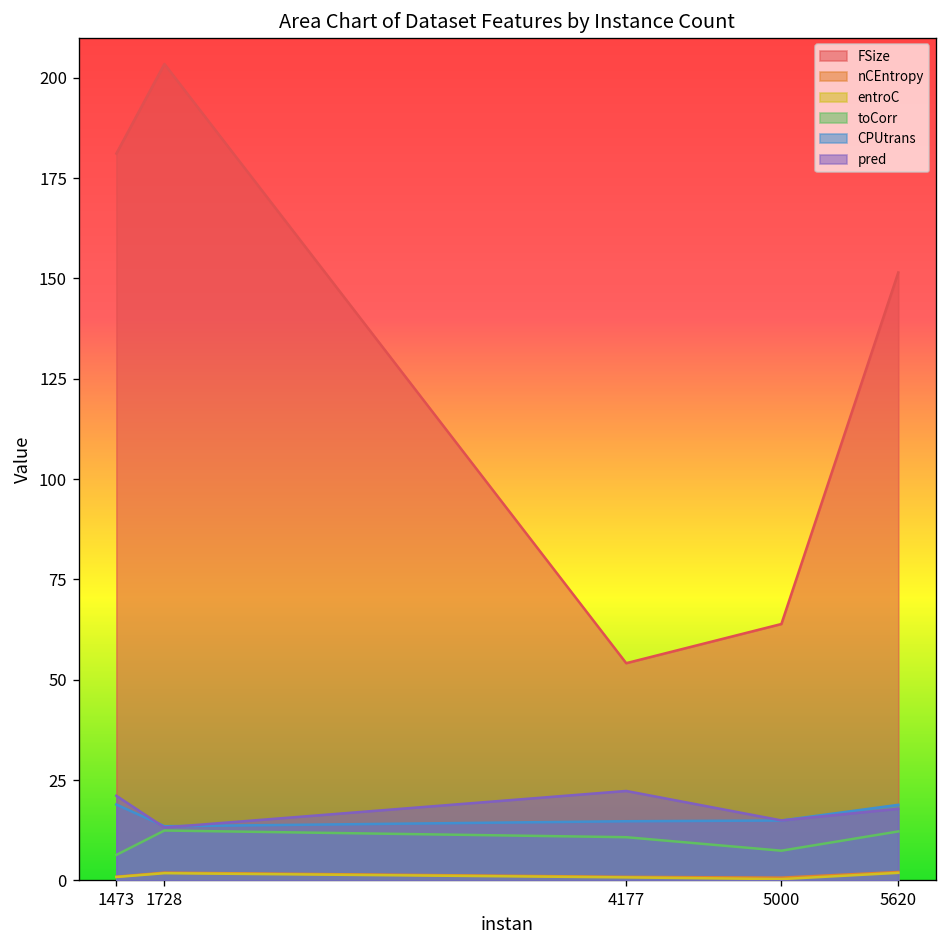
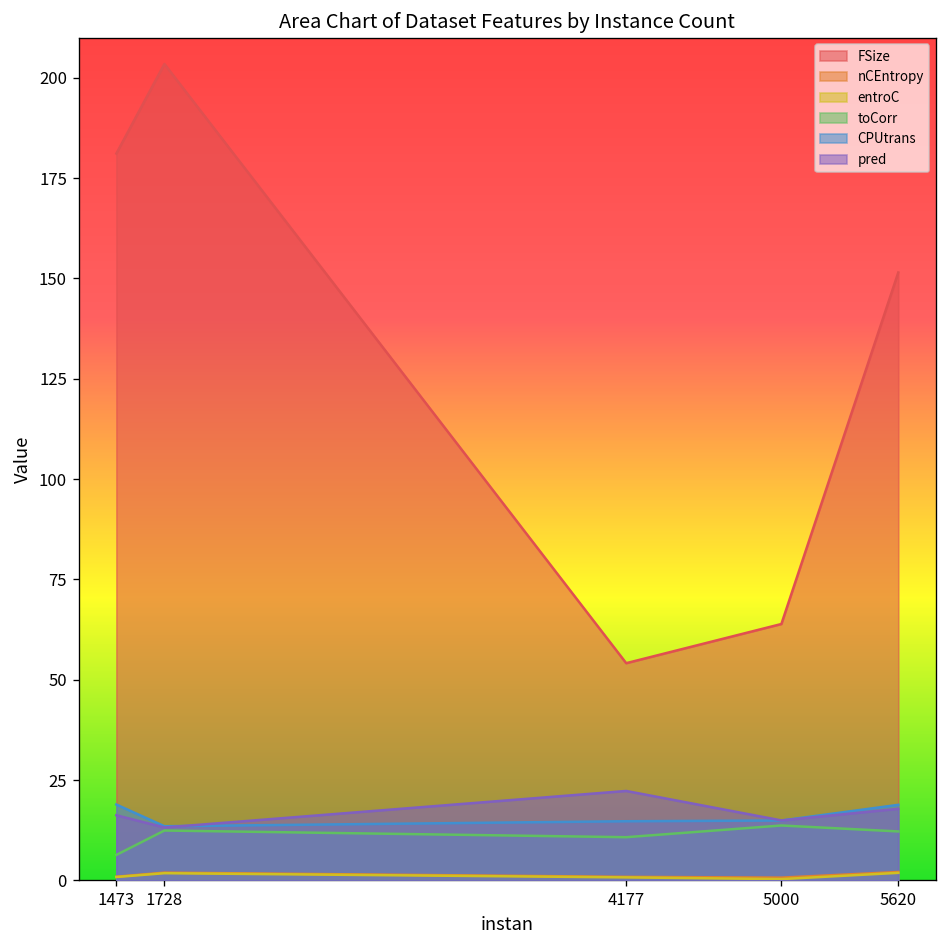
  {
    "toCorr": {
      "1473": 6,
      "4177": 11,
-     "5000": 7,
+     "5000": 14,
      "5620": 12
    },
    "CPUtrans": {
      "1473": 19,
      "4177": 15,
      "5620": 19
    },
    "pred": {
-     "1473": 21,
+     "1473": 16,
      "4177": 22,
      "5620": 18
    }
  }
